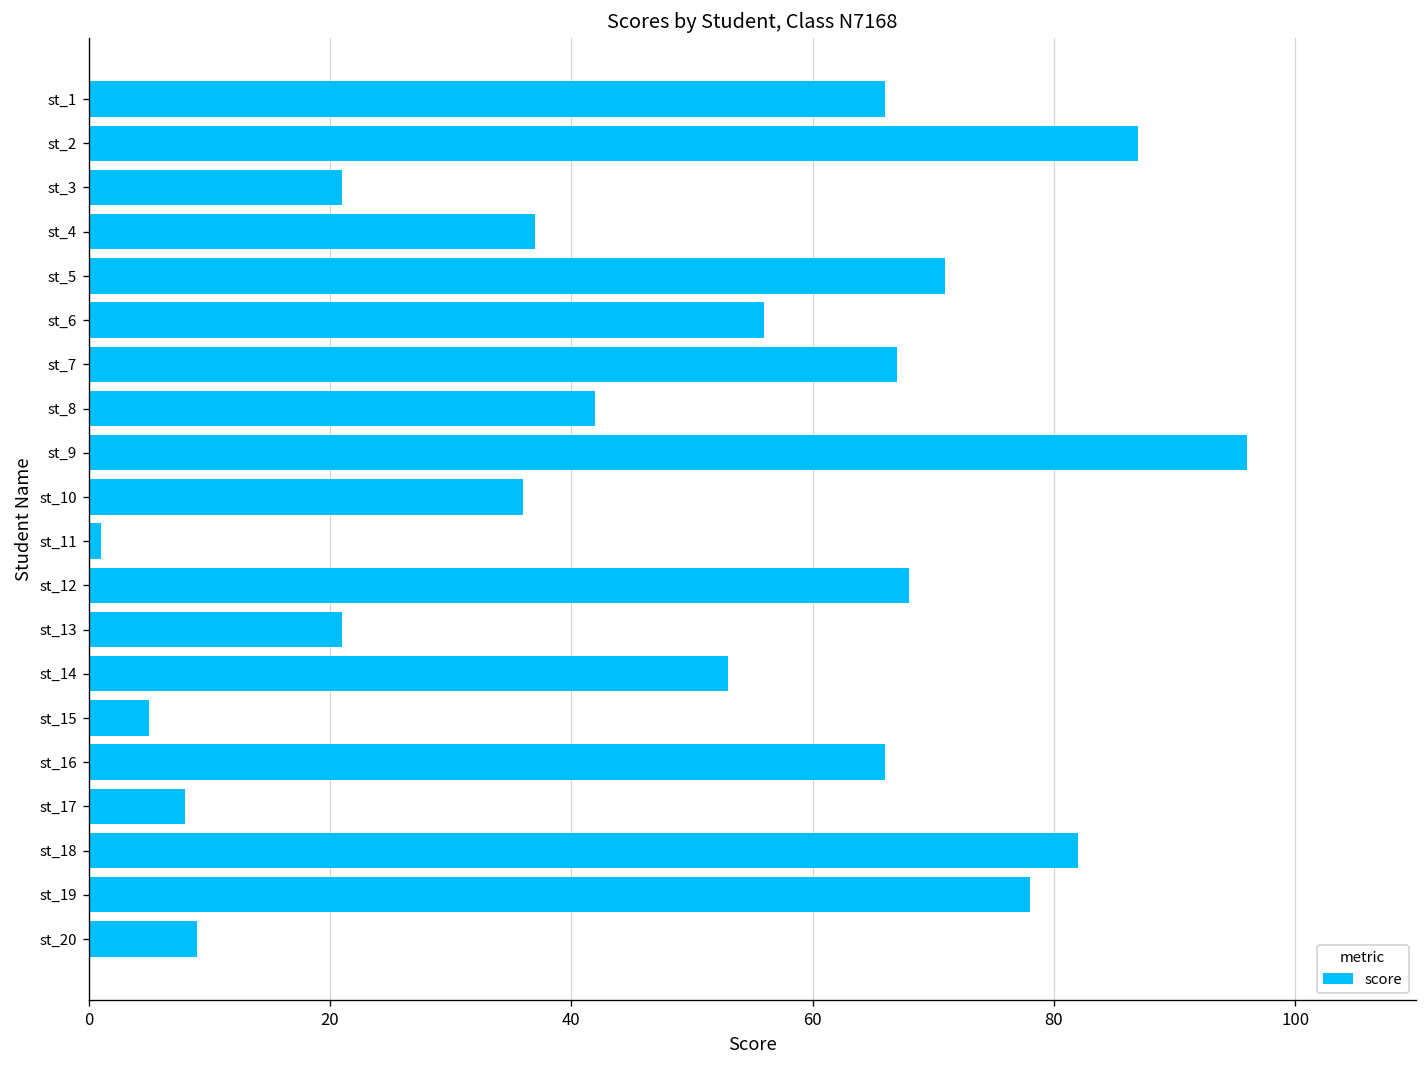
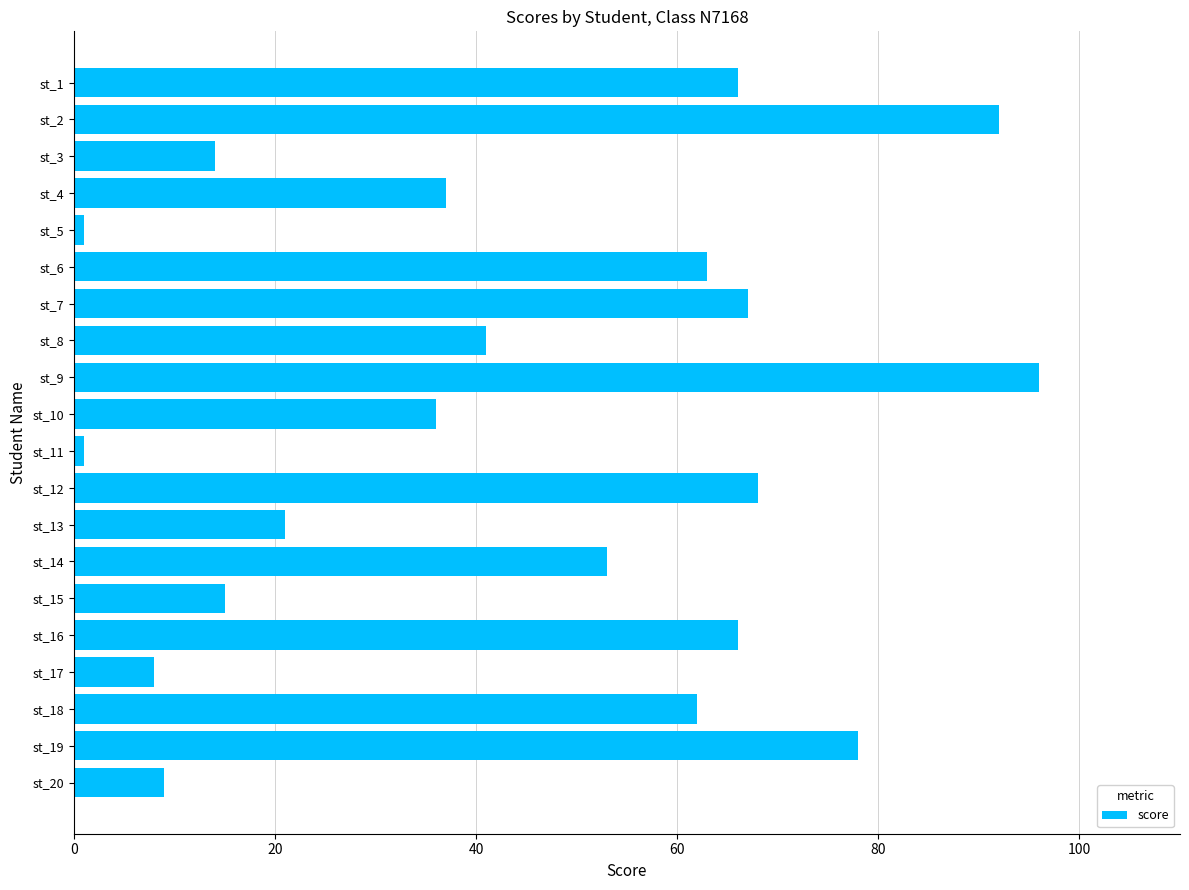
  {
    "st_1": 66,
-   "st_2": 87,
-   "st_3": 21,
+   "st_2": 92,
+   "st_3": 14,
    "st_4": 37,
-   "st_5": 71,
-   "st_6": 56,
+   "st_5": 1,
+   "st_6": 63,
    "st_7": 67,
-   "st_8": 42,
+   "st_8": 41,
    "st_9": 96,
    "st_10": 36,
    "st_11": 1,
    "st_12": 68,
    "st_13": 21,
    "st_14": 53,
-   "st_15": 5,
+   "st_15": 15,
    "st_16": 66,
    "st_17": 8,
-   "st_18": 82,
+   "st_18": 62,
    "st_19": 78,
    "st_20": 9
  }
